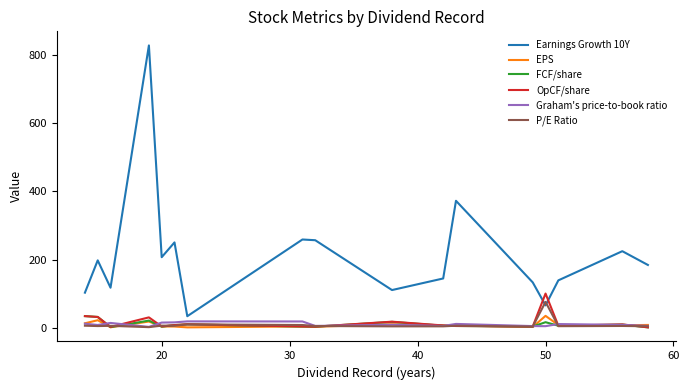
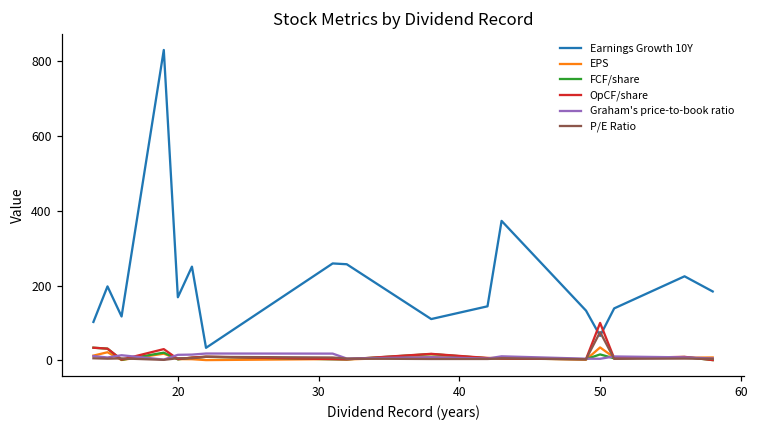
  {
    "Earnings Growth 10Y": {
-     "20": 210,
+     "20": 170,
      "50": 70
    },
    "EPS": {
      "50": 30
    },
    "FCF/share": {
      "50": 20
    },
    "OpCF/share": {
      "50": 100
    },
    "Graham's price-to-book ratio": {
      "20": 20,
      "50": 0
    },
    "P/E Ratio": {
      "50": 80
    }
  }
